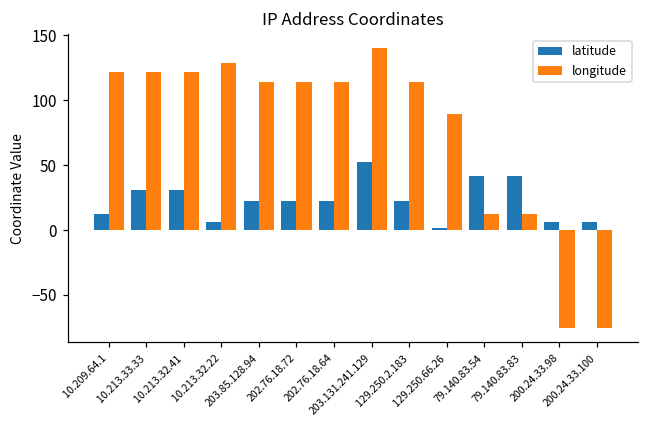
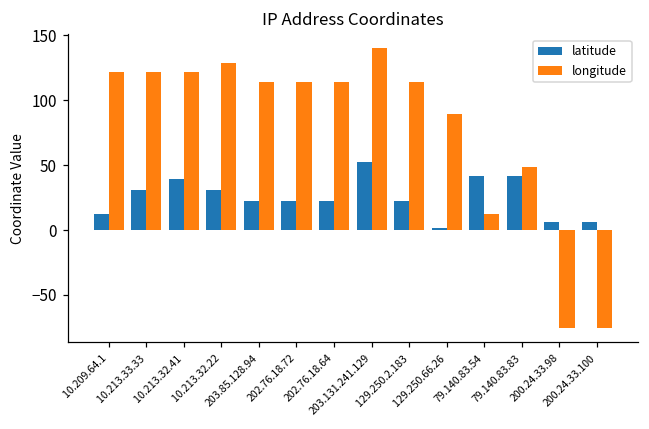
  {
    "latitude": {
      "10.209.64.1": 12,
      "10.213.33.33": 31,
-     "10.213.32.41": 31,
-     "10.213.32.22": 6,
+     "10.213.32.41": 40,
+     "10.213.32.22": 31,
      "203.85.128.94": 22,
      "202.76.18.72": 22,
      "202.76.18.64": 22,
      "203.131.241.129": 53,
      "129.250.2.183": 22,
      "79.140.83.54": 42,
      "79.140.83.83": 42,
      "200.24.33.98": 6,
      "200.24.33.100": 6
    },
    "longitude": {
      "10.209.64.1": 121,
      "10.213.33.33": 121,
      "10.213.32.41": 121,
      "10.213.32.22": 129,
      "203.85.128.94": 114,
      "202.76.18.72": 114,
      "202.76.18.64": 114,
      "203.131.241.129": 140,
      "129.250.2.183": 114,
      "129.250.66.26": 89,
      "79.140.83.54": 12,
-     "79.140.83.83": 12,
+     "79.140.83.83": 49,
      "200.24.33.98": -76,
      "200.24.33.100": -76
    }
  }
